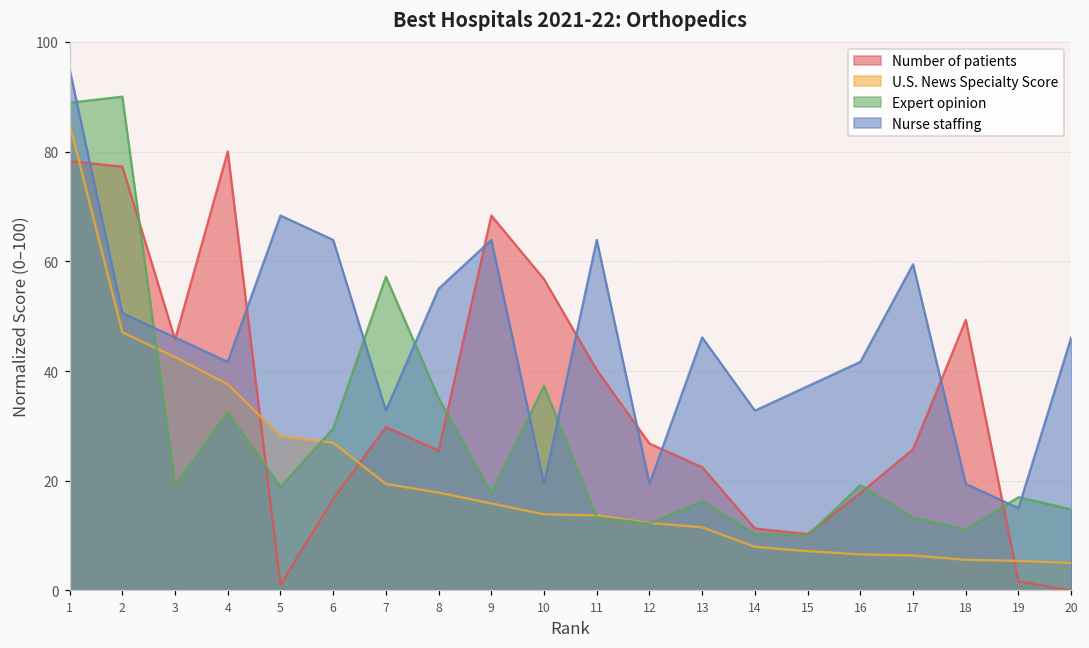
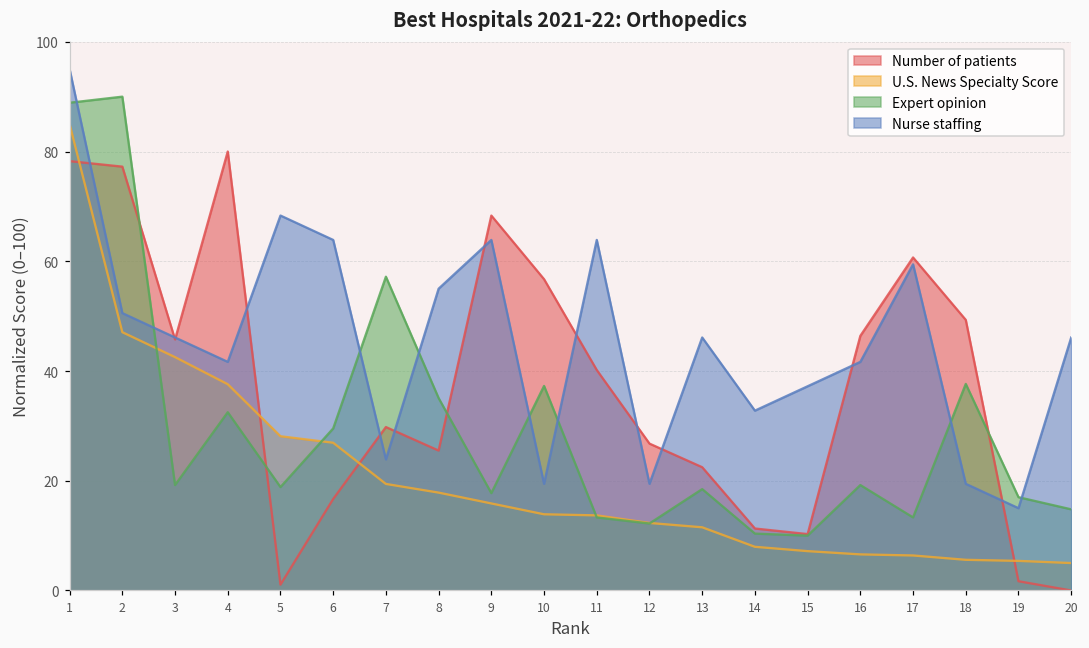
  {
    "Number of patients": {
      "1": 78,
      "2": 77,
      "4": 80,
      "5": 1,
      "6": 17,
      "7": 30,
      "8": 26,
      "9": 68,
      "10": 57,
      "11": 40,
      "12": 27,
      "13": 22,
      "14": 11,
-     "16": 18,
-     "17": 26,
+     "16": 46,
+     "17": 61,
      "18": 49,
      "19": 2,
      "20": 0
    },
    "U.S. News Specialty Score": {
      "1": 85,
      "2": 47,
      "3": 43,
      "4": 38,
      "5": 28,
      "6": 27,
      "7": 19,
      "8": 18,
      "9": 16,
      "10": 14,
      "13": 12,
      "14": 8,
      "15": 7,
      "16": 7,
      "17": 6,
      "18": 6,
      "19": 5,
      "20": 5
    },
    "Expert opinion": {
      "1": 89,
      "2": 90,
      "3": 19,
      "4": 32,
      "5": 19,
      "6": 30,
      "7": 57,
      "8": 35,
      "9": 18,
      "10": 37,
-     "13": 16,
+     "13": 18,
      "14": 10,
      "16": 19,
      "17": 13,
-     "18": 11,
+     "18": 38,
      "19": 17,
      "20": 15
    },
    "Nurse staffing": {
      "1": 95,
      "2": 51,
      "4": 42,
      "5": 68,
      "6": 64,
-     "7": 33,
+     "7": 24,
      "8": 55,
      "9": 64,
      "10": 19,
      "11": 64,
      "12": 19,
      "13": 46,
      "14": 33,
      "15": 37,
      "16": 42,
      "17": 59,
      "18": 19,
      "19": 15,
      "20": 46
    }
  }
